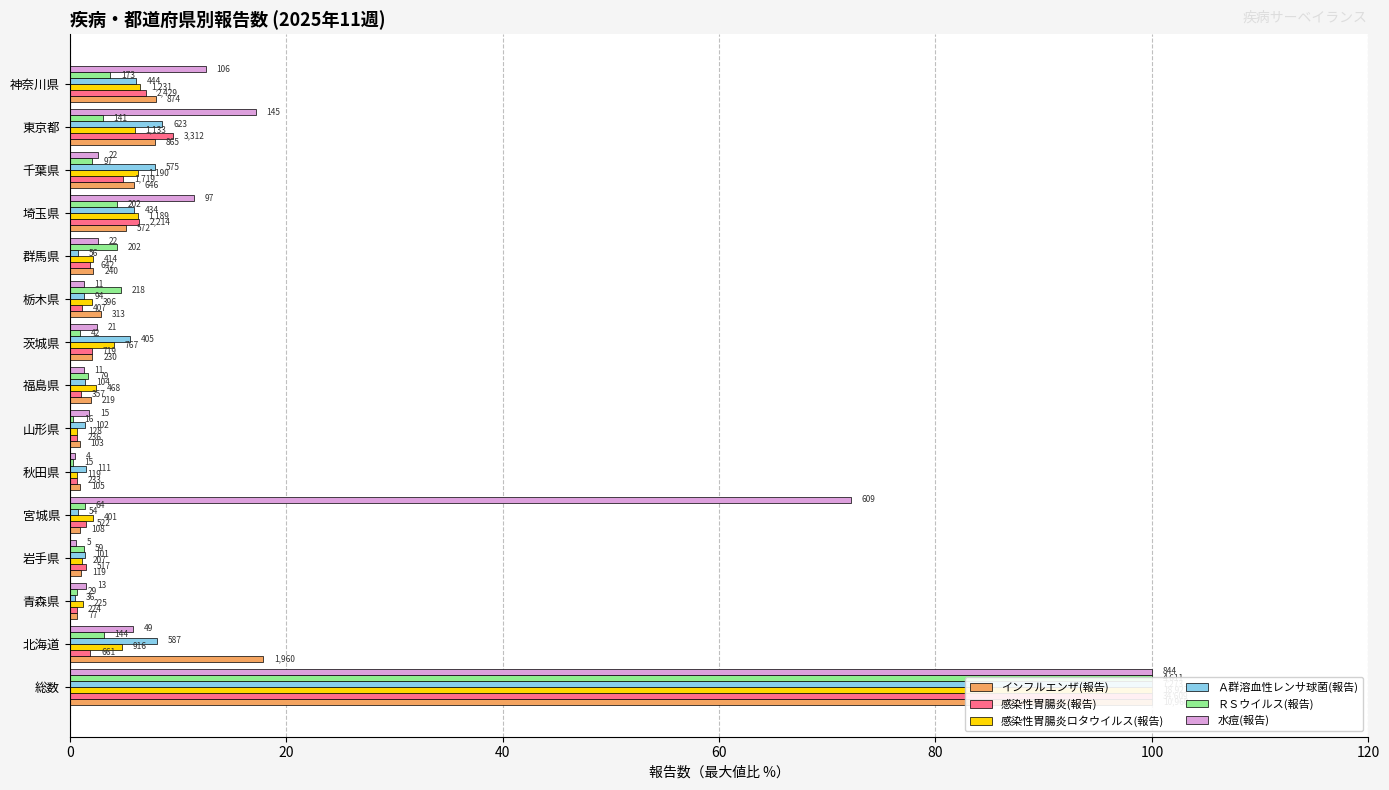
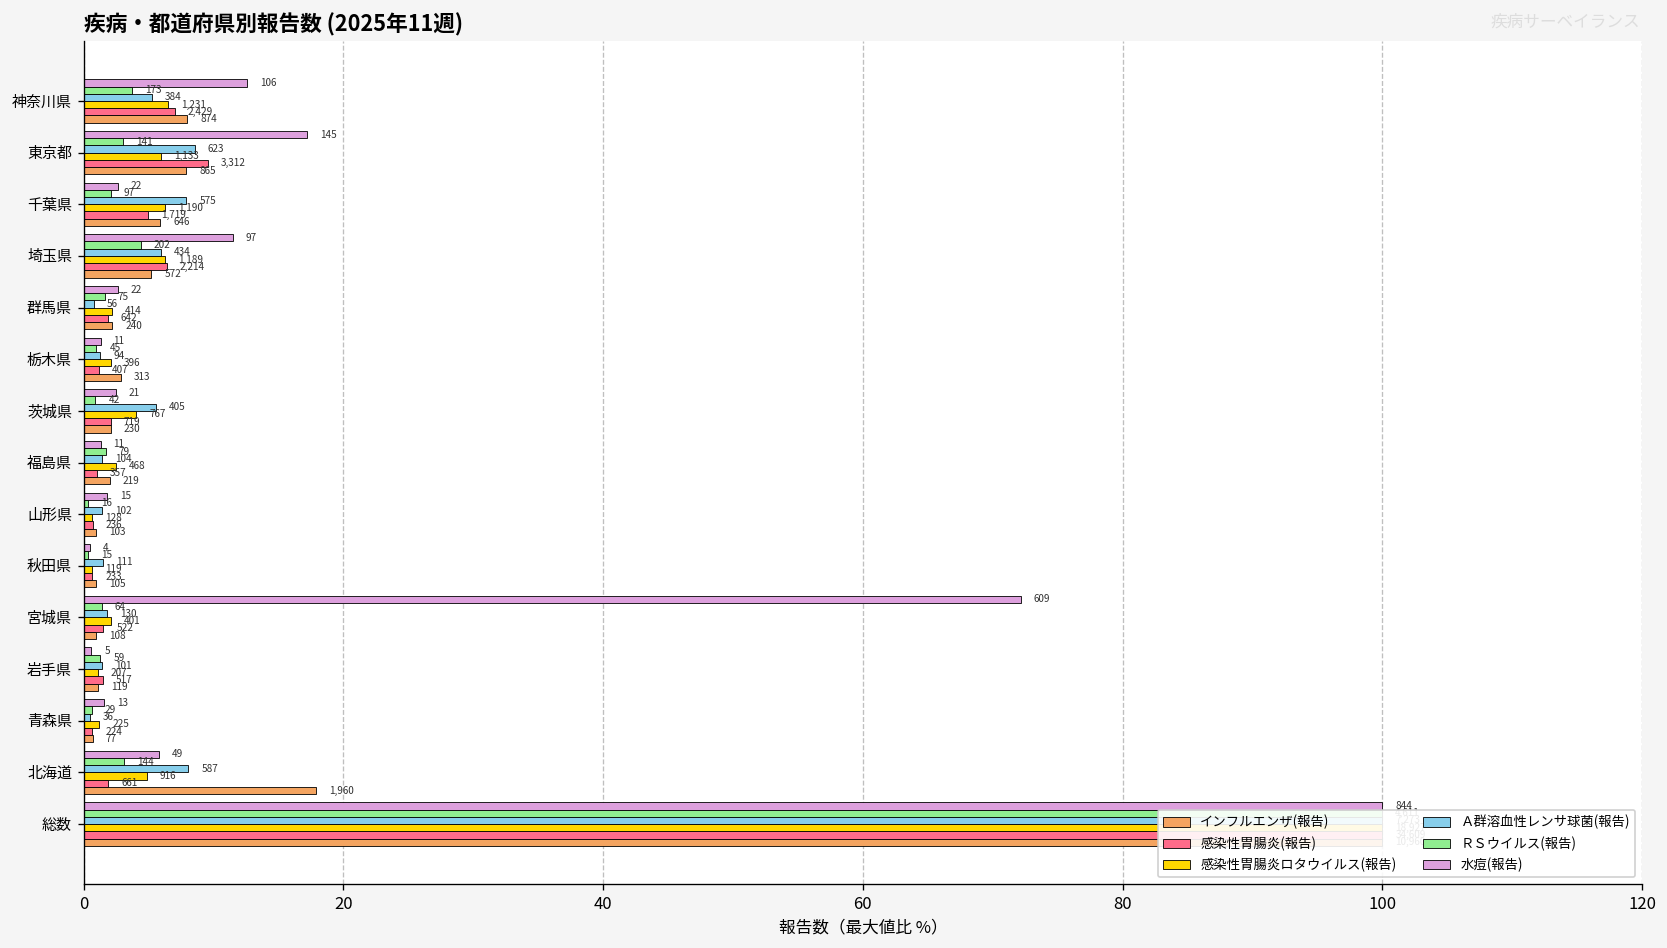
  {
    "インフルエンザ(報告)": {
      "東京都": 7.9,
      "埼玉県": 5.2,
      "茨城県": 2.1,
      "宮城県": 1.0,
      "岩手県": 1.1,
      "青森県": 0.7
    },
    "感染性胃腸炎(報告)": {
      "千葉県": 5.0,
      "群馬県": 1.9,
      "栃木県": 1.2,
      "茨城県": 2.1,
      "福島県": 1.0,
      "山形県": 0.7,
      "秋田県": 0.7,
      "青森県": 0.6,
      "北海道": 1.9
    },
    "感染性胃腸炎ロタウイルス(報告)": {
      "山形県": 0.7,
      "秋田県": 0.6,
      "岩手県": 1.1
    },
    "Ａ群溶血性レンサ球菌(報告)": {
-     "神奈川県": 444,
-     "宮城県": 54
+     "神奈川県": 384,
+     "宮城県": 130
    },
    "ＲＳウイルス(報告)": {
-     "群馬県": 202,
-     "栃木県": 218
+     "群馬県": 75,
+     "栃木県": 45
    },
    "水痘(報告)": {
      "福島県": 1.3,
      "秋田県": 0.5,
      "岩手県": 0.6
    }
  }
